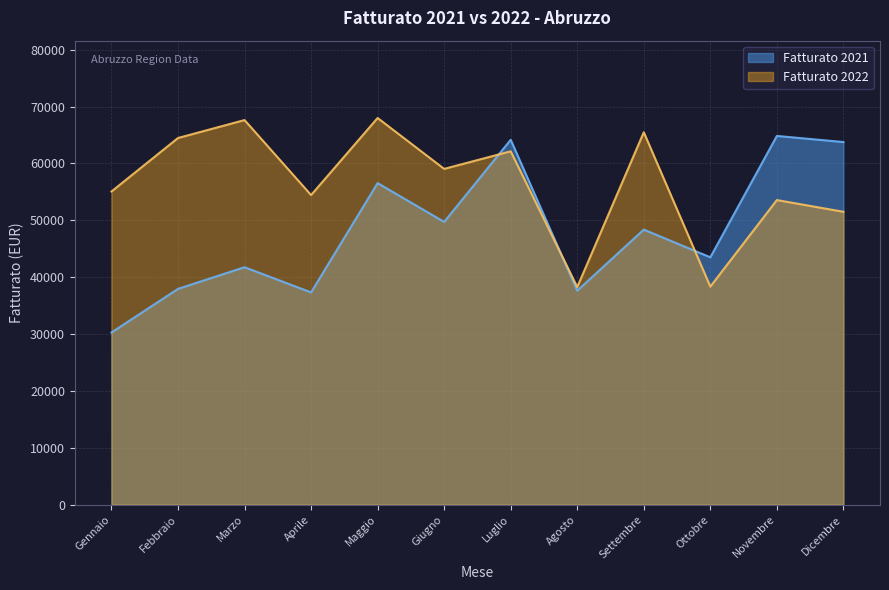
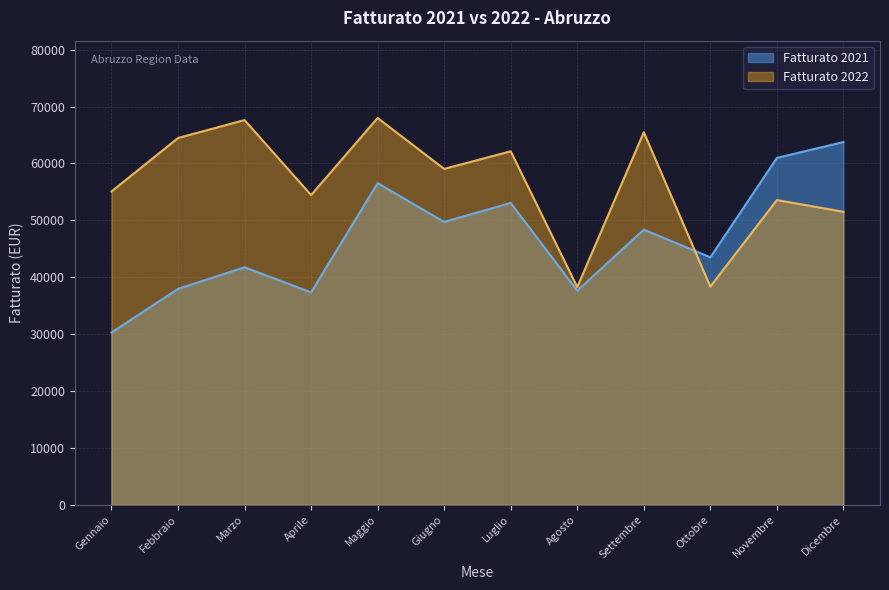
  {
    "Fatturato 2021": {
      "Gennaio": 30000,
      "Febbraio": 38000,
      "Marzo": 42000,
      "Aprile": 37000,
      "Maggio": 57000,
      "Giugno": 50000,
-     "Luglio": 64000,
+     "Luglio": 53000,
      "Agosto": 38000,
      "Settembre": 48000,
      "Ottobre": 43000,
-     "Novembre": 65000,
+     "Novembre": 61000,
      "Dicembre": 64000
    },
    "Fatturato 2022": {
      "Gennaio": 55000,
      "Febbraio": 64000,
      "Marzo": 68000,
      "Aprile": 54000,
      "Maggio": 68000,
      "Giugno": 59000,
      "Luglio": 62000,
      "Agosto": 38000,
      "Settembre": 65000,
      "Ottobre": 38000,
      "Novembre": 54000,
      "Dicembre": 52000
    }
  }
